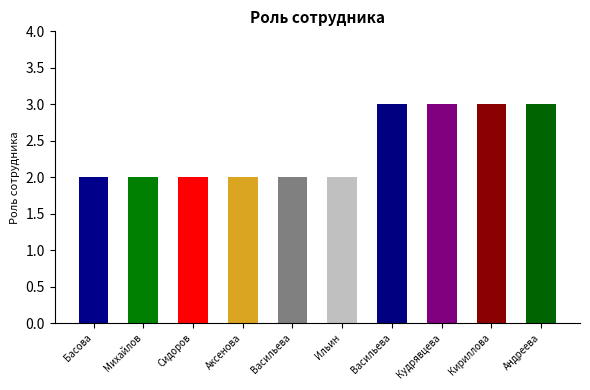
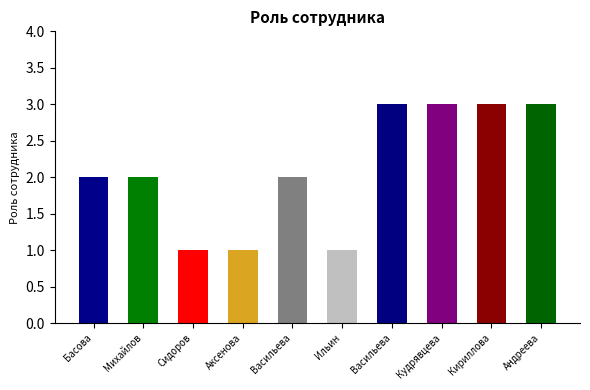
  {
    "Басова": 2,
    "Михайлов": 2,
-   "Сидоров": 2,
-   "Аксенова": 2,
-   "Ильин": 2,
+   "Сидоров": 1,
+   "Аксенова": 1,
+   "Ильин": 1,
    "Кудрявцева": 3,
    "Кириллова": 3,
    "Андреева": 3
  }
